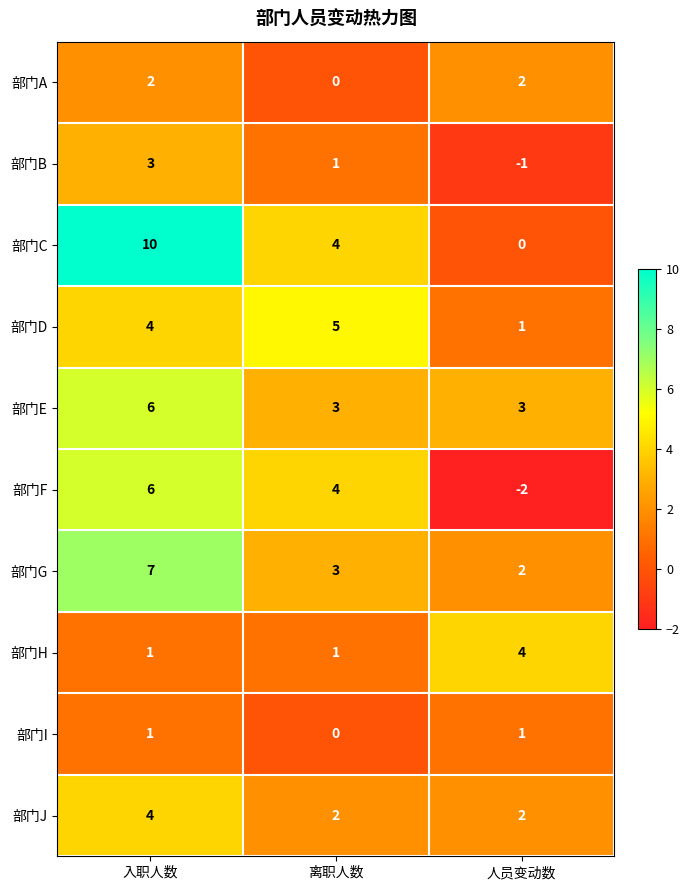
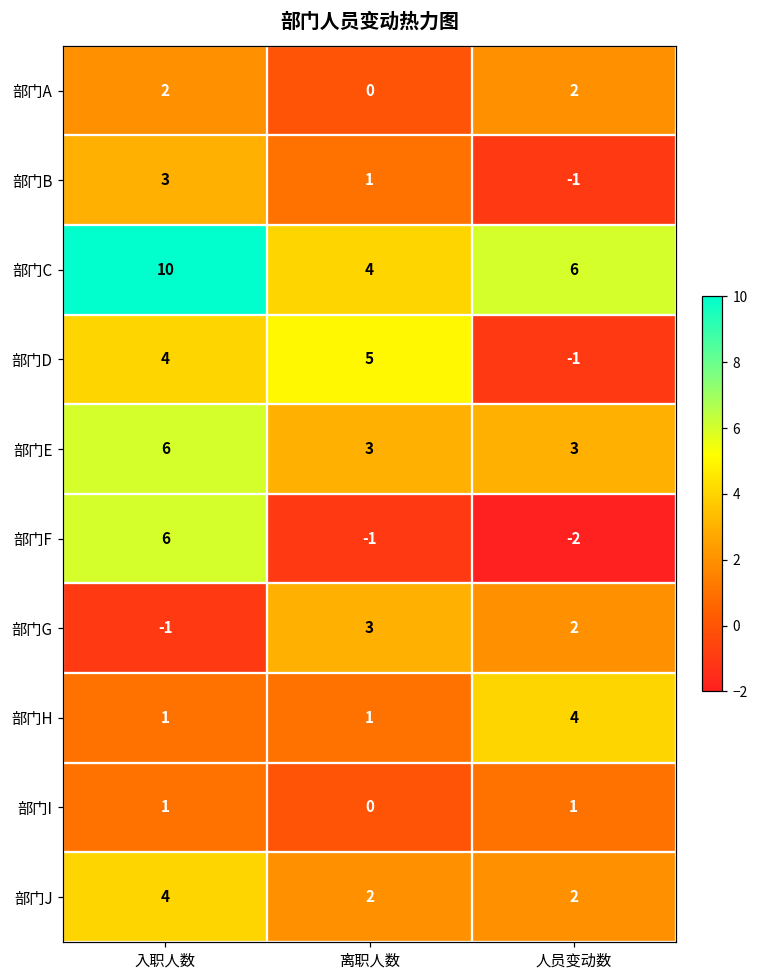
  {
    "部门A": {
      "入职人数": 2,
      "离职人数": 0,
      "人员变动数": 2
    },
    "部门B": {
      "入职人数": 3,
      "离职人数": 1,
      "人员变动数": -1
    },
    "部门C": {
      "入职人数": 10,
      "离职人数": 4,
-     "人员变动数": 0
+     "人员变动数": 6
    },
    "部门D": {
      "入职人数": 4,
      "离职人数": 5,
-     "人员变动数": 1
+     "人员变动数": -1
    },
    "部门E": {
      "入职人数": 6,
      "离职人数": 3,
      "人员变动数": 3
    },
    "部门F": {
      "入职人数": 6,
-     "离职人数": 4,
+     "离职人数": -1,
      "人员变动数": -2
    },
    "部门G": {
-     "入职人数": 7,
+     "入职人数": -1,
      "离职人数": 3,
      "人员变动数": 2
    },
    "部门H": {
      "入职人数": 1,
      "离职人数": 1,
      "人员变动数": 4
    },
    "部门I": {
      "入职人数": 1,
      "离职人数": 0,
      "人员变动数": 1
    },
    "部门J": {
      "入职人数": 4,
      "离职人数": 2,
      "人员变动数": 2
    }
  }
